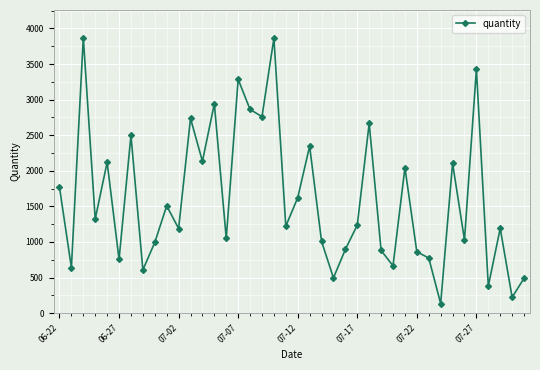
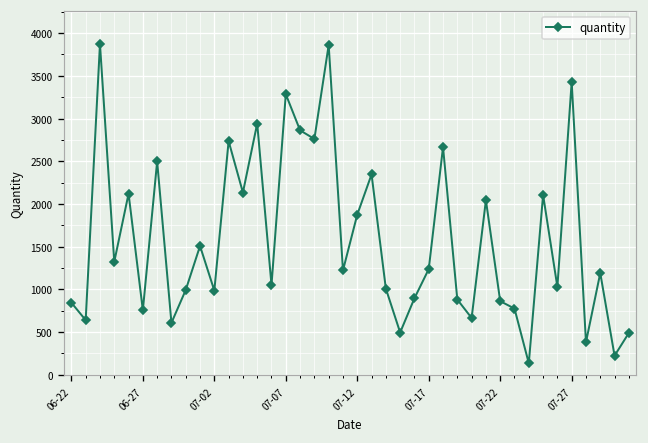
  {
-   "06-22": 1800,
+   "06-22": 800,
    "06-27": 800,
-   "07-02": 1200,
+   "07-02": 1000,
    "07-07": 3300,
-   "07-12": 1600,
+   "07-12": 1900,
    "07-17": 1200,
    "07-22": 900,
    "07-27": 3400
  }
